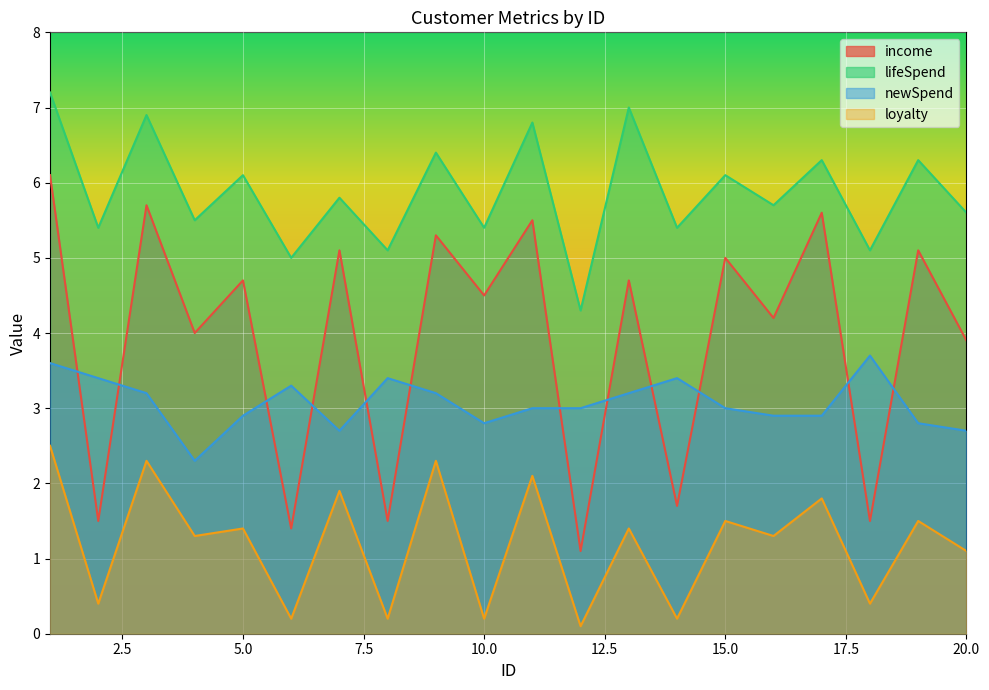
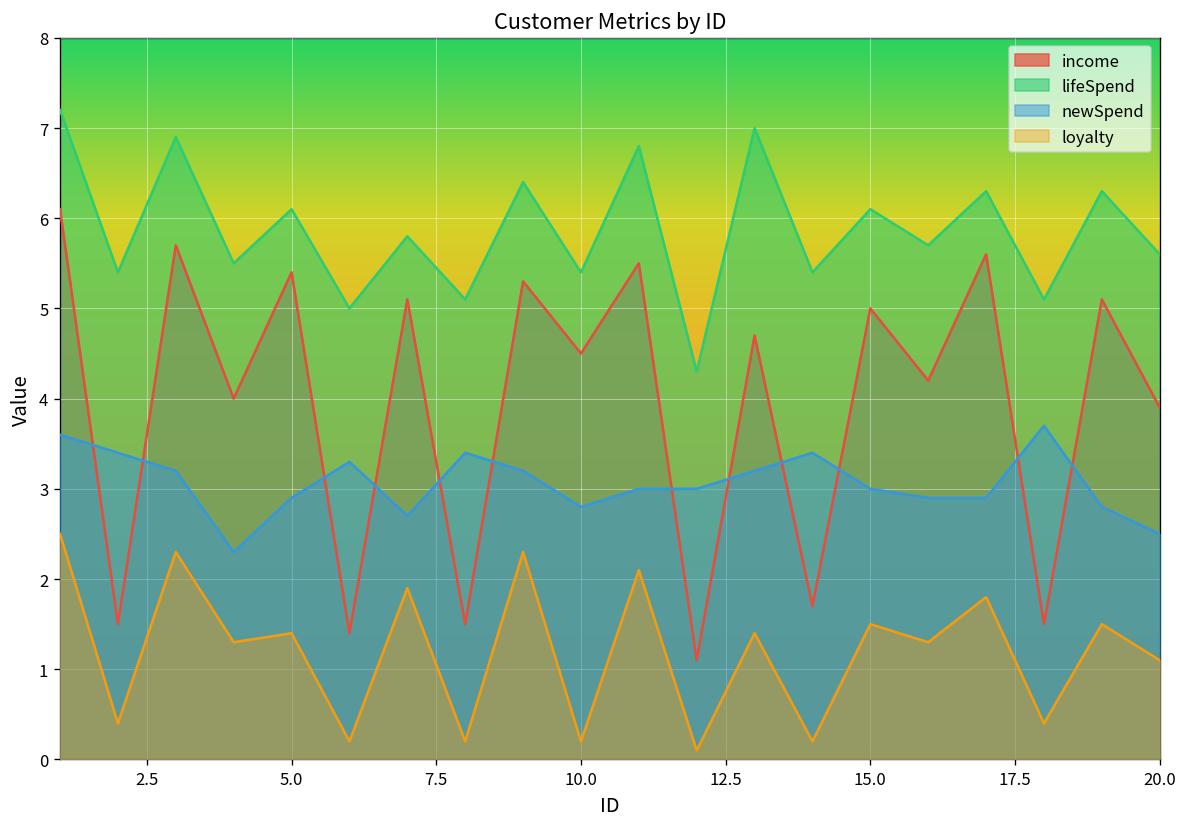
  {
    "income": {
-     "5.0": 4.7,
+     "5.0": 5.4,
      "10.0": 4.5,
      "15.0": 5.0,
      "20.0": 3.9
    },
    "lifeSpend": {
      "5.0": 6.1,
      "10.0": 5.4,
      "15.0": 6.1,
      "20.0": 5.6
    },
    "newSpend": {
      "5.0": 2.9,
      "10.0": 2.8,
      "15.0": 3.0,
-     "20.0": 2.7
+     "20.0": 2.5
    },
    "loyalty": {
      "5.0": 1.4,
      "10.0": 0.2,
      "15.0": 1.5,
      "20.0": 1.1
    }
  }
